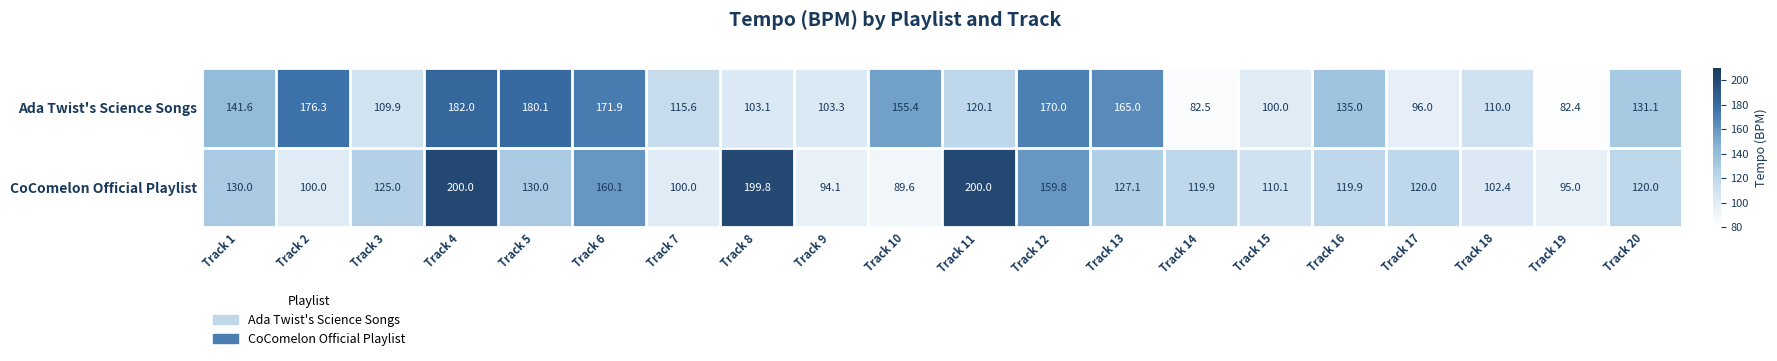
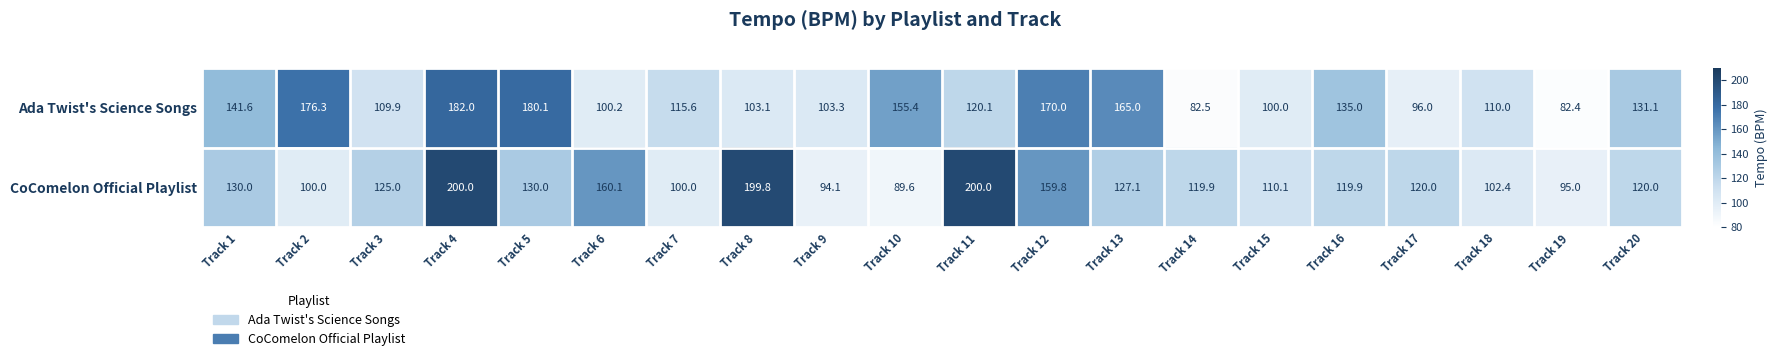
  {
    "Ada Twist's Science Songs": {
      "Track 1": 141.6,
      "Track 2": 176.3,
      "Track 3": 109.9,
      "Track 4": 182.0,
      "Track 5": 180.1,
-     "Track 6": 171.9,
+     "Track 6": 100.2,
      "Track 7": 115.6,
      "Track 8": 103.1,
      "Track 9": 103.3,
      "Track 10": 155.4,
      "Track 11": 120.1,
      "Track 12": 170.0,
      "Track 13": 165.0,
      "Track 14": 82.5,
      "Track 15": 100.0,
      "Track 16": 135.0,
      "Track 17": 96.0,
      "Track 18": 110.0,
      "Track 19": 82.4,
      "Track 20": 131.1
    },
    "CoComelon Official Playlist": {
      "Track 1": 130.0,
      "Track 2": 100.0,
      "Track 3": 125.0,
      "Track 4": 200.0,
      "Track 5": 130.0,
      "Track 6": 160.1,
      "Track 7": 100.0,
      "Track 8": 199.8,
      "Track 9": 94.1,
      "Track 10": 89.6,
      "Track 11": 200.0,
      "Track 12": 159.8,
      "Track 13": 127.1,
      "Track 14": 119.9,
      "Track 15": 110.1,
      "Track 16": 119.9,
      "Track 17": 120.0,
      "Track 18": 102.4,
      "Track 19": 95.0,
      "Track 20": 120.0
    }
  }
